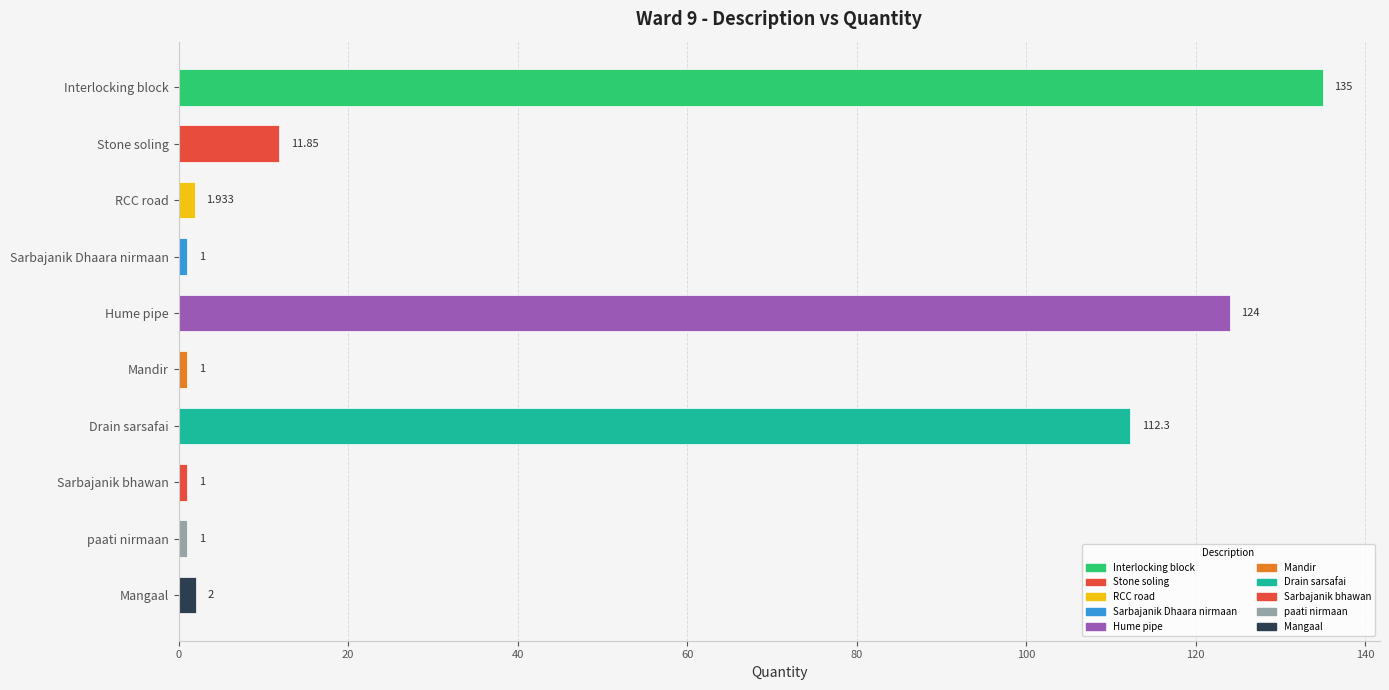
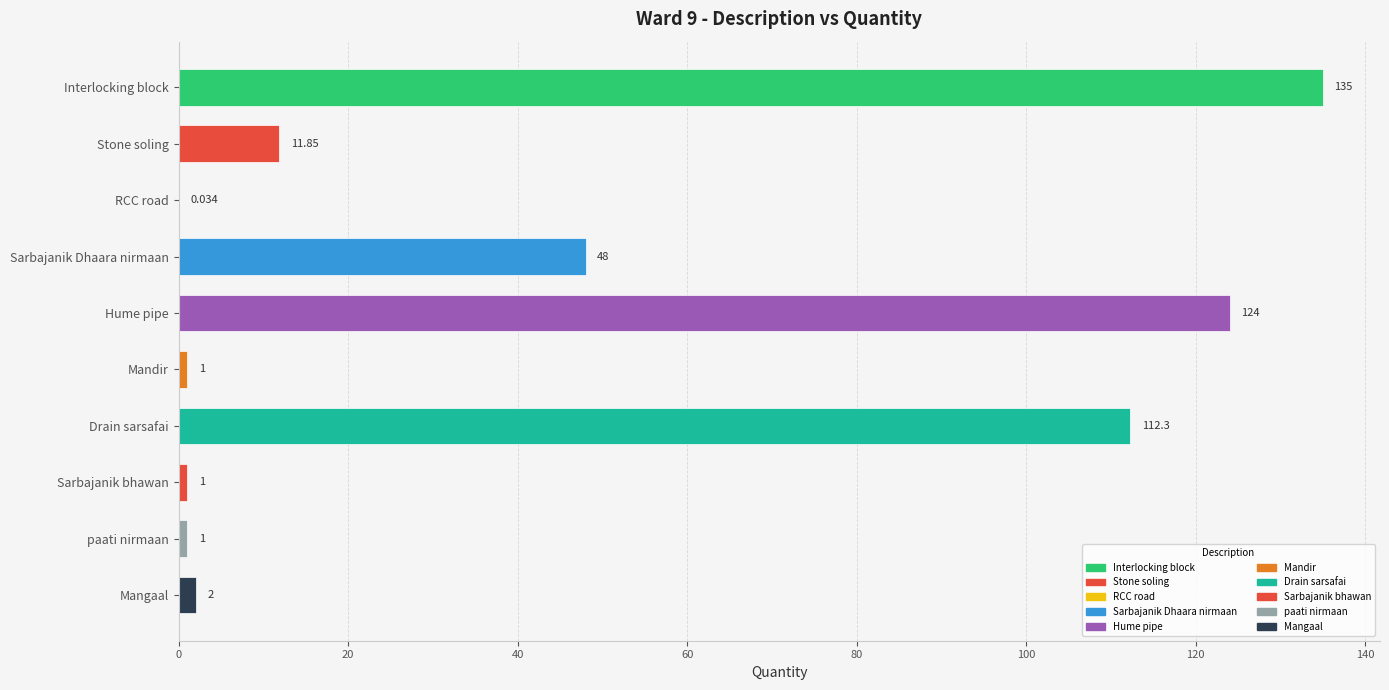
  {
    "Interlocking block": 135,
    "Stone soling": 11.85,
-   "RCC road": 1.933,
-   "Sarbajanik Dhaara nirmaan": 1,
+   "RCC road": 0.034,
+   "Sarbajanik Dhaara nirmaan": 48,
    "Hume pipe": 124,
    "Mandir": 1,
    "Drain sarsafai": 112.3,
    "Sarbajanik bhawan": 1,
    "paati nirmaan": 1,
    "Mangaal": 2
  }
